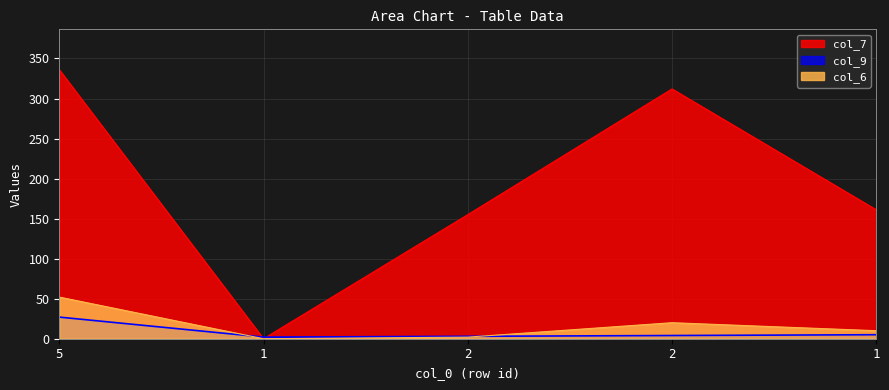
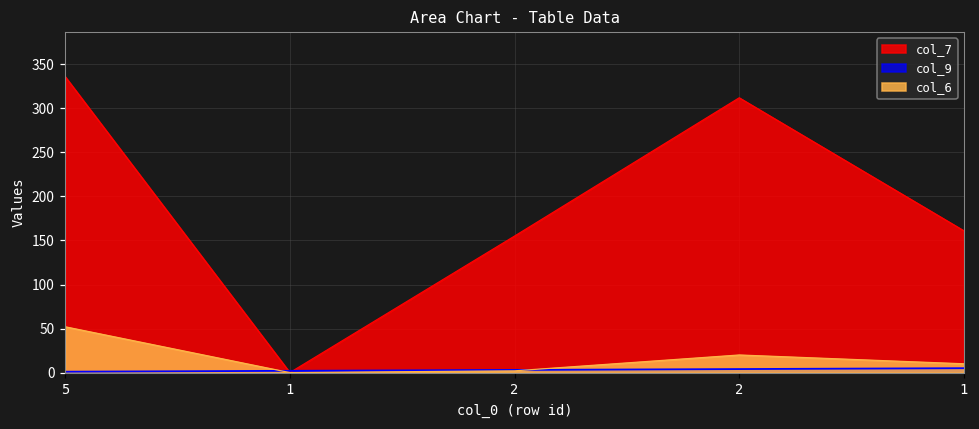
  {
    "col_7": {
      "5": 340
    },
    "col_9": {
-     "5": 30
+     "5": 0
    },
    "col_6": {
      "5": 50
    }
  }
